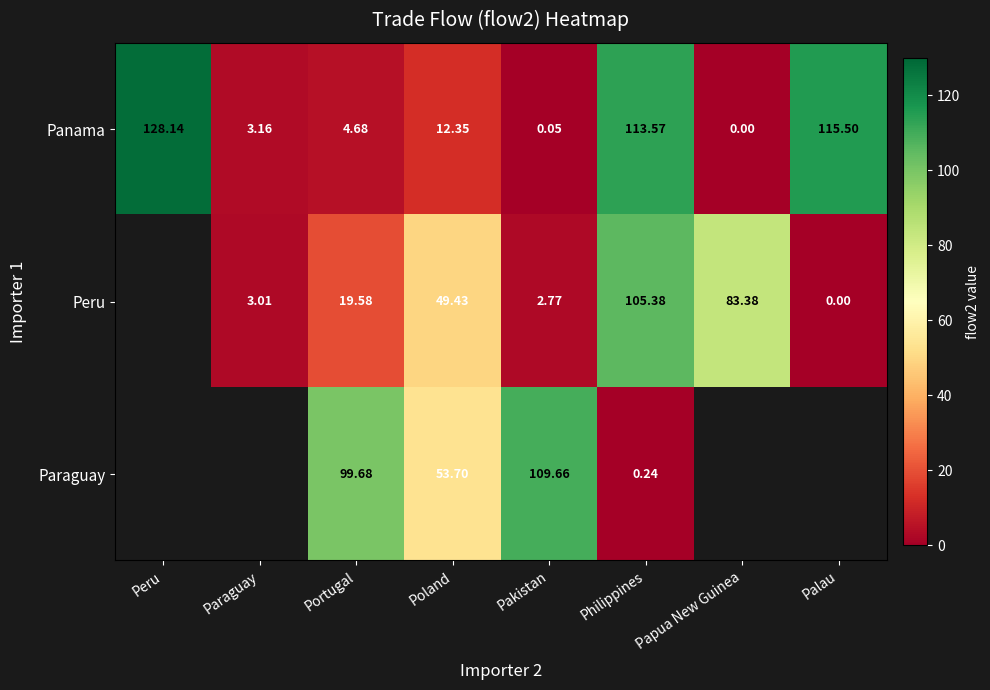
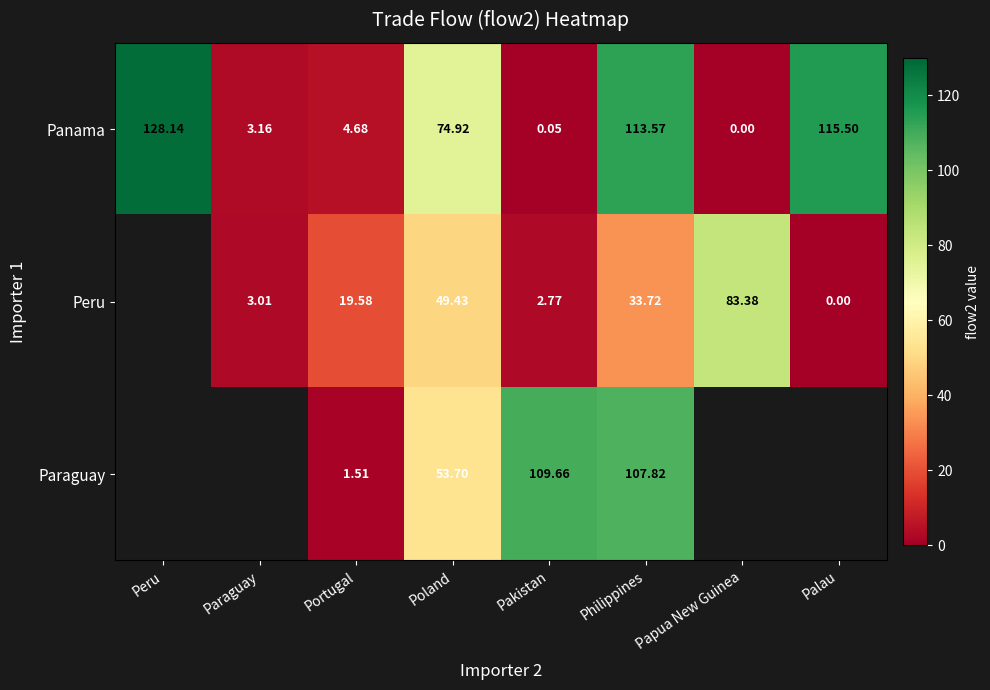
  {
    "Panama": {
      "Peru": 128.14,
      "Paraguay": 3.16,
      "Portugal": 4.68,
-     "Poland": 12.35,
+     "Poland": 74.92,
      "Pakistan": 0.05,
      "Philippines": 113.57,
      "Papua New Guinea": 0.00,
      "Palau": 115.50
    },
    "Peru": {
      "Paraguay": 3.01,
      "Portugal": 19.58,
      "Poland": 49.43,
      "Pakistan": 2.77,
-     "Philippines": 105.38,
+     "Philippines": 33.72,
      "Papua New Guinea": 83.38,
      "Palau": 0.00
    },
    "Paraguay": {
-     "Portugal": 99.68,
+     "Portugal": 1.51,
      "Poland": 53.70,
      "Pakistan": 109.66,
-     "Philippines": 0.24
+     "Philippines": 107.82
    }
  }
